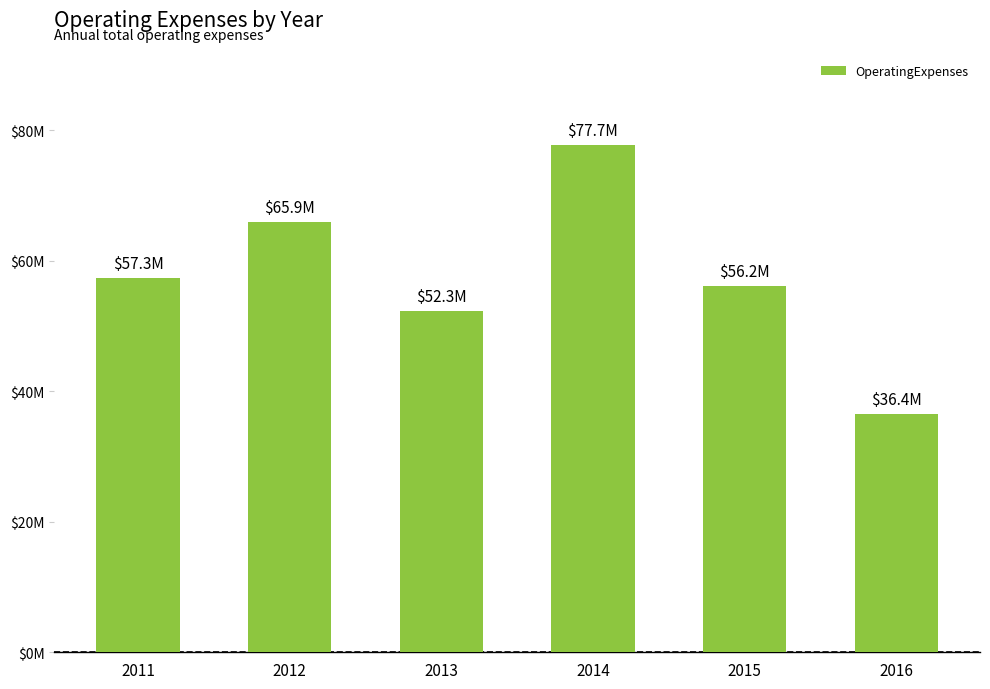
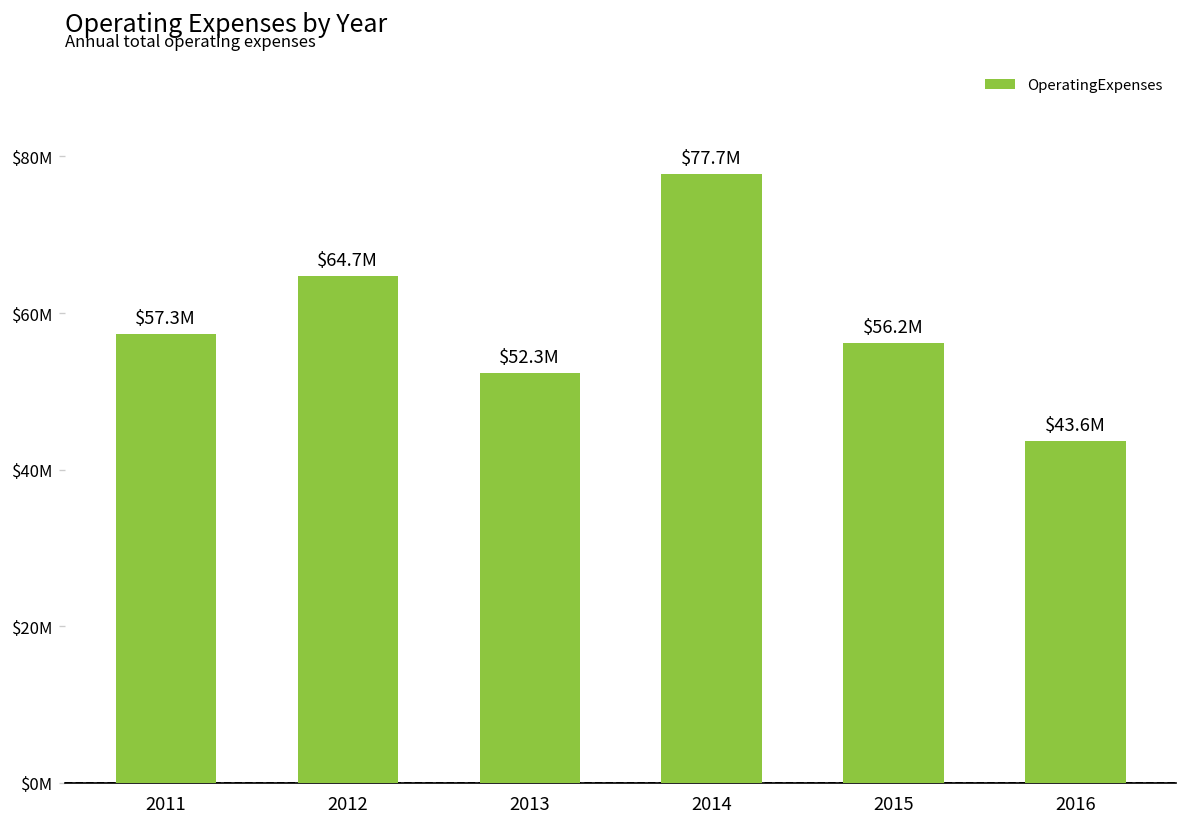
  {
    "2011": "$57.3M",
-   "2012": "$65.9M",
+   "2012": "$64.7M",
    "2013": "$52.3M",
    "2014": "$77.7M",
    "2015": "$56.2M",
-   "2016": "$36.4M"
+   "2016": "$43.6M"
  }
